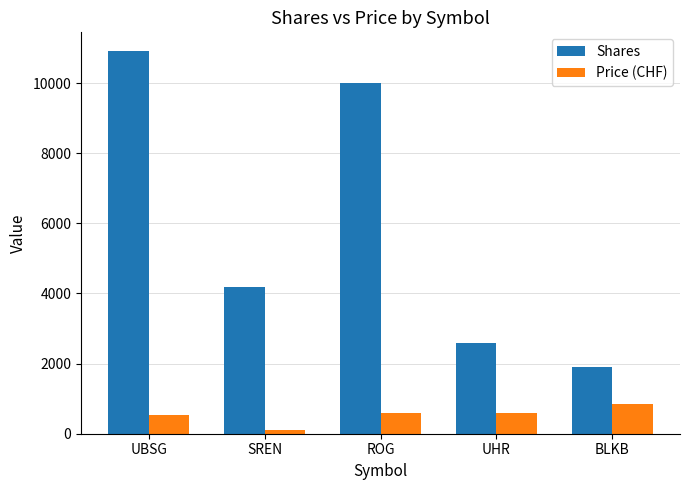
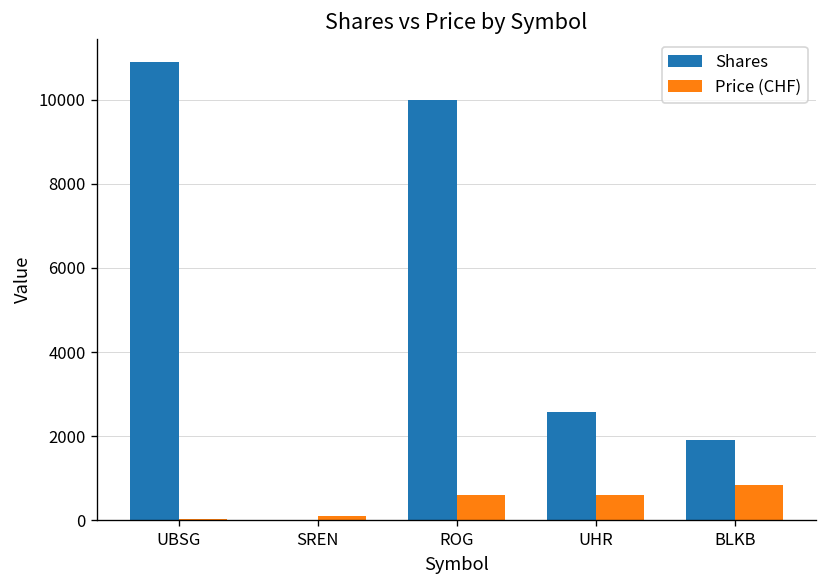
  {
    "Shares": {
      "UBSG": 10900,
-     "SREN": 4200,
+     "SREN": 0,
      "ROG": 10000,
      "UHR": 2600,
      "BLKB": 1900
    },
    "Price (CHF)": {
-     "UBSG": 500,
+     "UBSG": 0,
      "SREN": 100,
      "ROG": 600,
      "UHR": 600,
      "BLKB": 800
    }
  }
